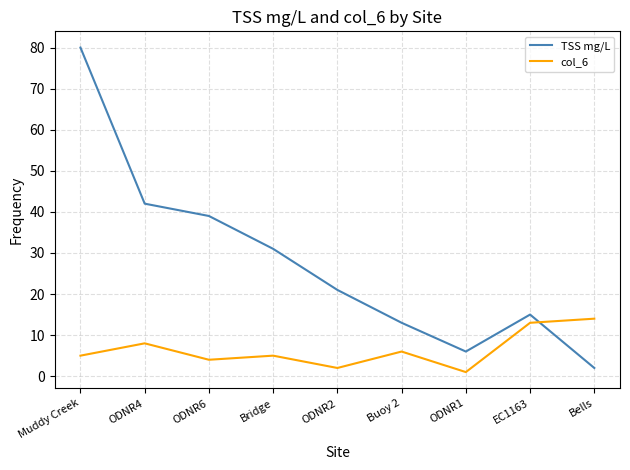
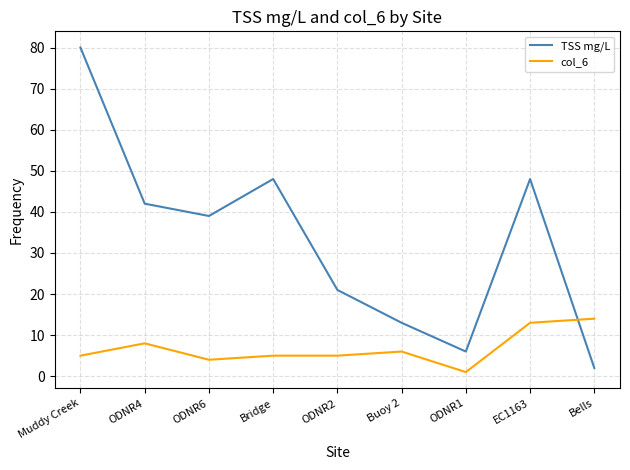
  {
    "TSS mg/L": {
      "Muddy Creek": 80,
      "ODNR4": 42,
      "ODNR6": 39,
-     "Bridge": 31,
+     "Bridge": 48,
      "ODNR2": 21,
      "Buoy 2": 13,
      "ODNR1": 6,
-     "EC1163": 15,
+     "EC1163": 48,
      "Bells": 2
    },
    "col_6": {
      "Muddy Creek": 5,
      "ODNR4": 8,
      "ODNR6": 4,
      "Bridge": 5,
-     "ODNR2": 2,
+     "ODNR2": 5,
      "Buoy 2": 6,
      "ODNR1": 1,
      "EC1163": 13,
      "Bells": 14
    }
  }
